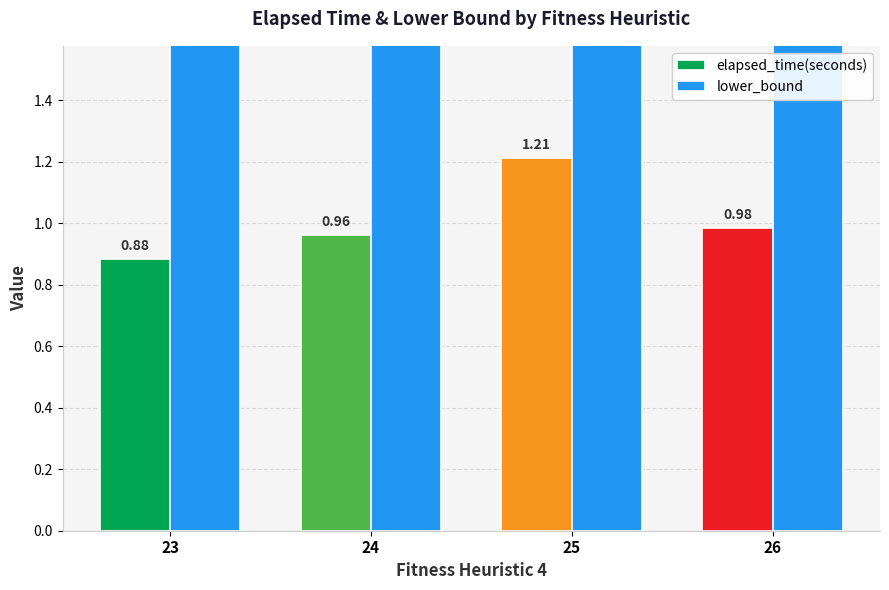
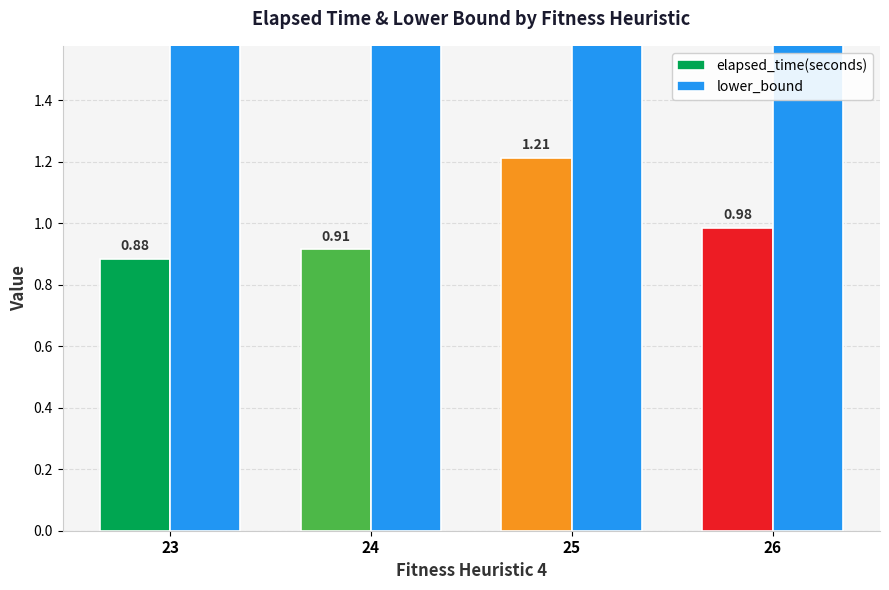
  {
    "elapsed_time(seconds)": {
      "23": 0.88,
-     "24": 0.96,
+     "24": 0.91,
      "25": 1.21,
      "26": 0.98
    }
  }
